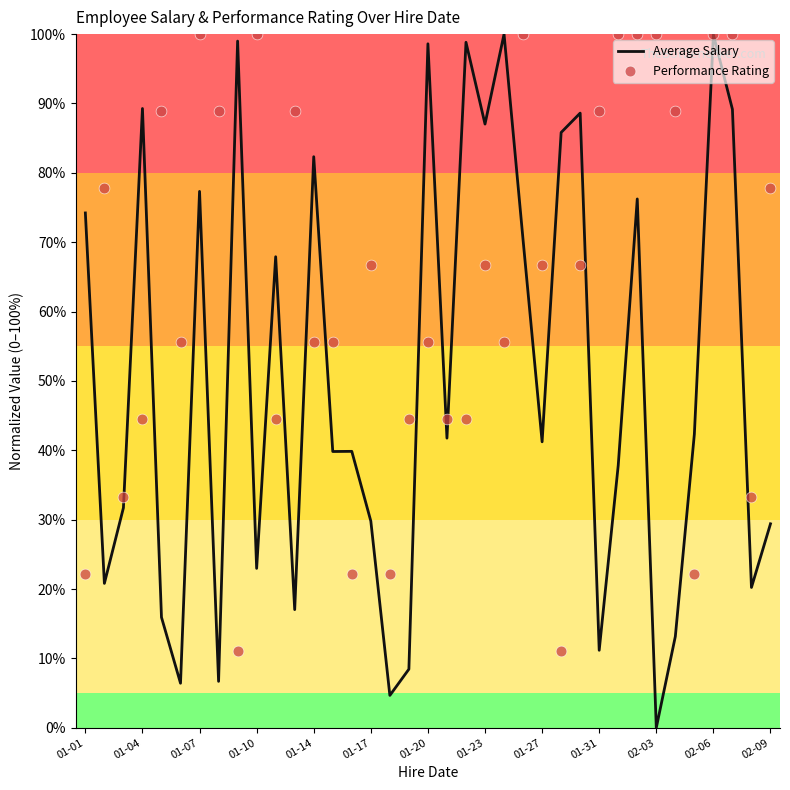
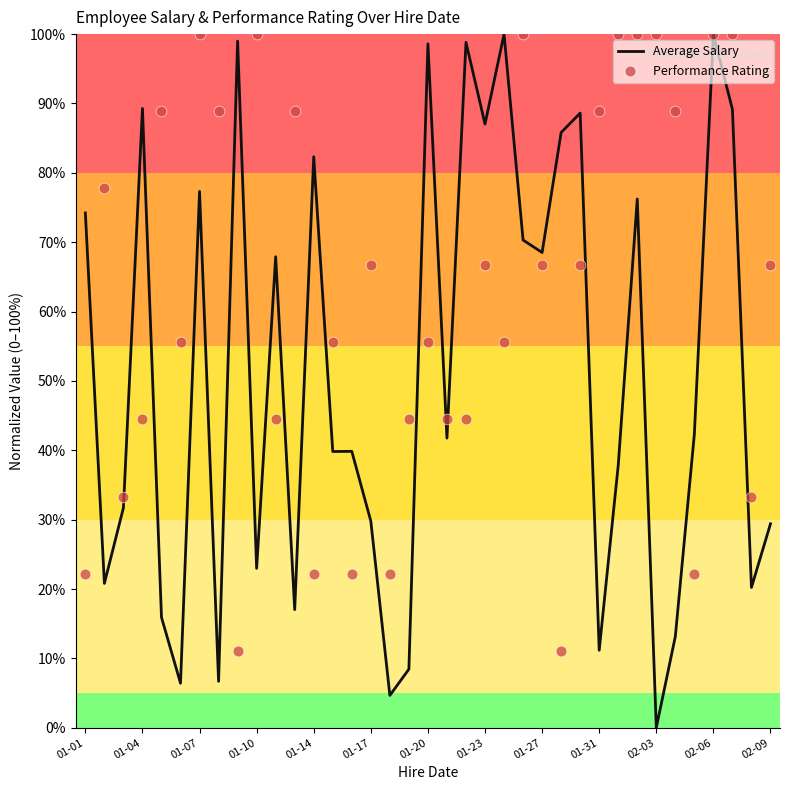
  {
    "Average Salary": {
      "01-01": "74%",
      "01-04": "89%",
      "01-07": "77%",
      "01-10": "23%",
      "01-14": "82%",
      "01-17": "30%",
      "01-20": "99%",
      "01-23": "87%",
-     "01-27": "41%",
+     "01-27": "69%",
      "01-31": "11%",
      "02-03": "0%",
      "02-09": "29%"
    },
    "Performance Rating": {
-     "01-14": "56%",
-     "02-09": "78%"
+     "01-14": "22%",
+     "02-09": "67%"
    }
  }
